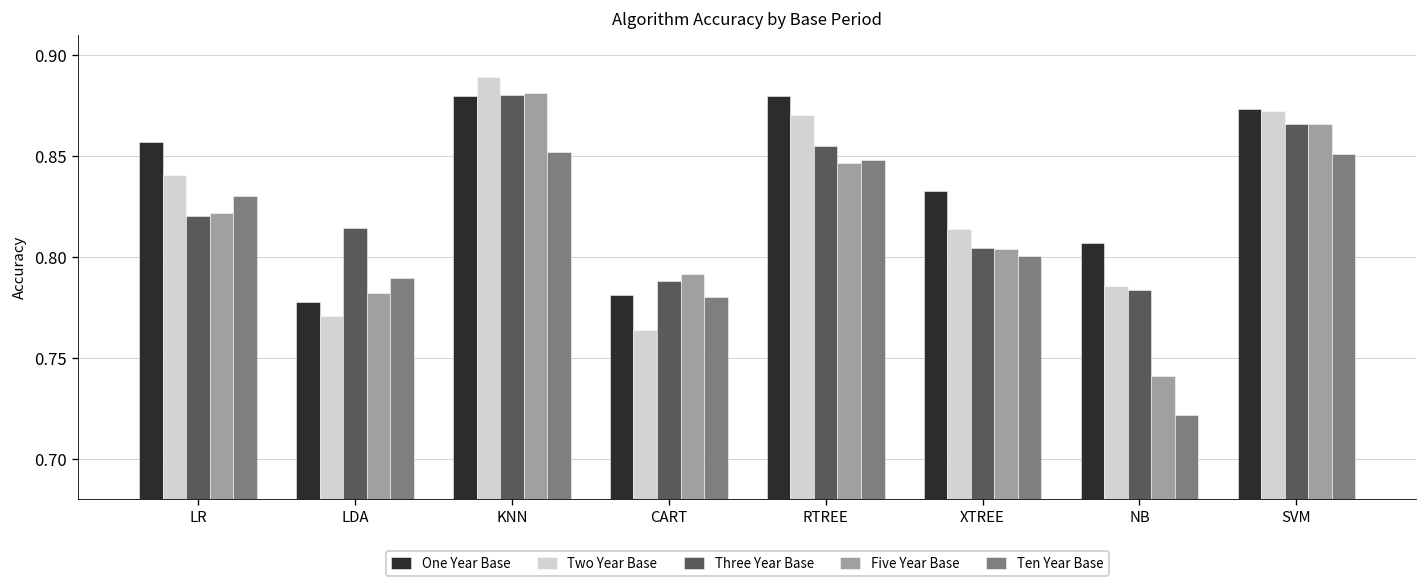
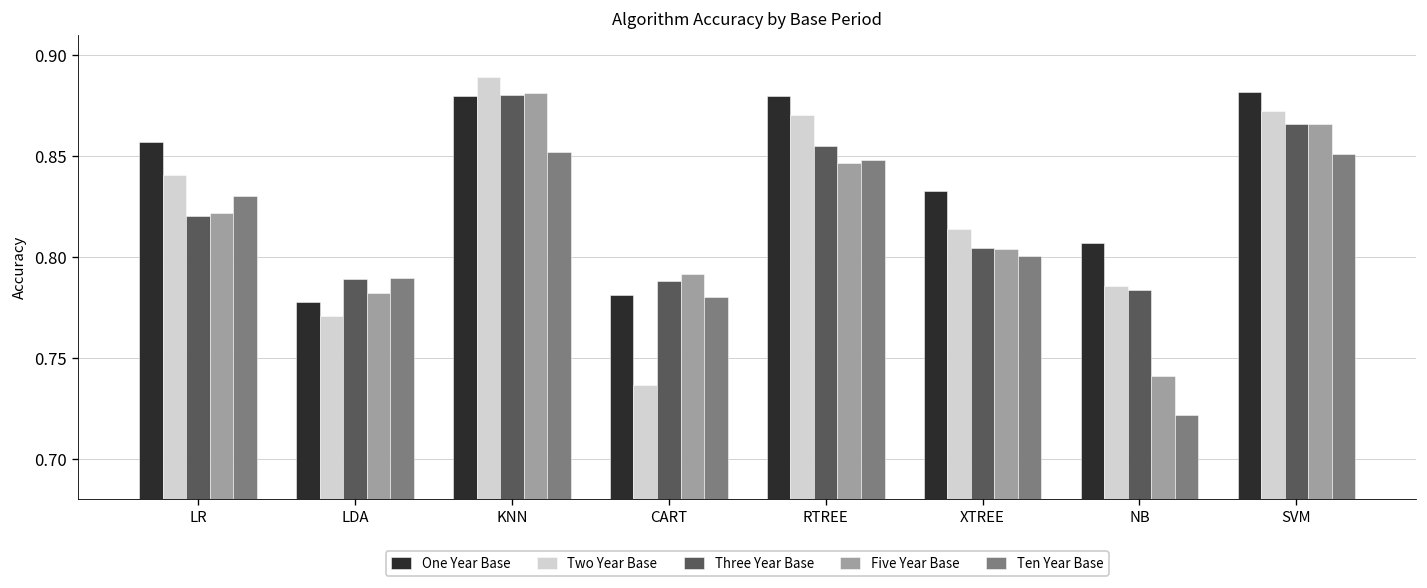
  {
    "One Year Base": {
      "LR": 0.857,
      "LDA": 0.778,
      "KNN": 0.880,
      "CART": 0.781,
      "RTREE": 0.880,
      "XTREE": 0.833,
      "NB": 0.807,
-     "SVM": 0.873
+     "SVM": 0.882
    },
    "Two Year Base": {
      "LR": 0.841,
      "LDA": 0.771,
      "KNN": 0.889,
-     "CART": 0.764,
+     "CART": 0.736,
      "RTREE": 0.870,
      "XTREE": 0.814,
      "NB": 0.785,
      "SVM": 0.872
    },
    "Three Year Base": {
      "LR": 0.820,
-     "LDA": 0.814,
+     "LDA": 0.789,
      "KNN": 0.880,
      "CART": 0.788,
      "RTREE": 0.855,
      "XTREE": 0.804,
      "NB": 0.784,
      "SVM": 0.866
    }
  }
